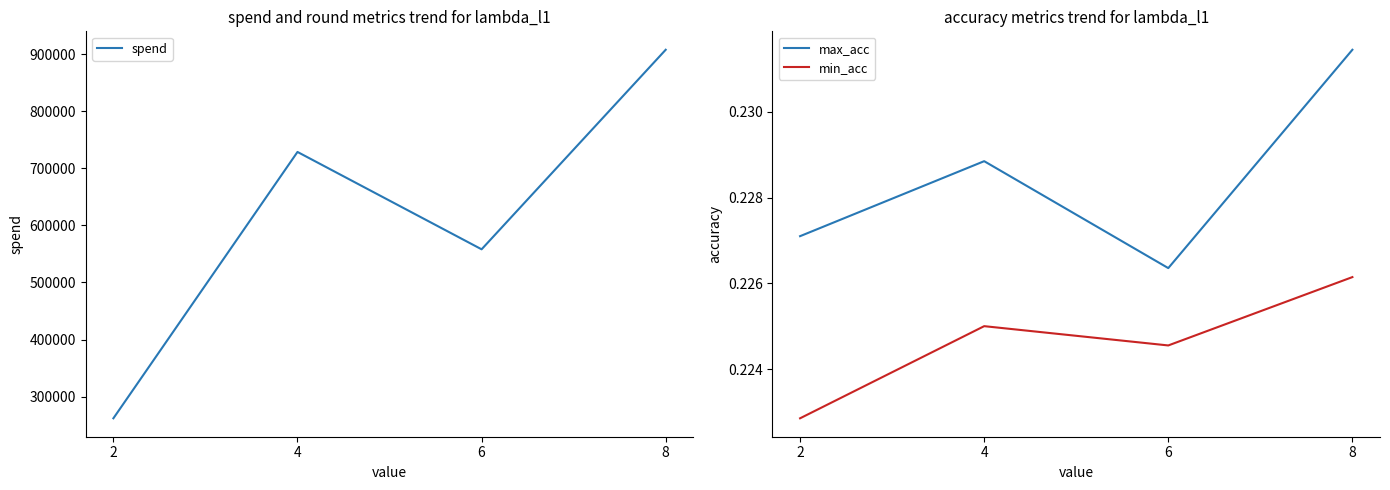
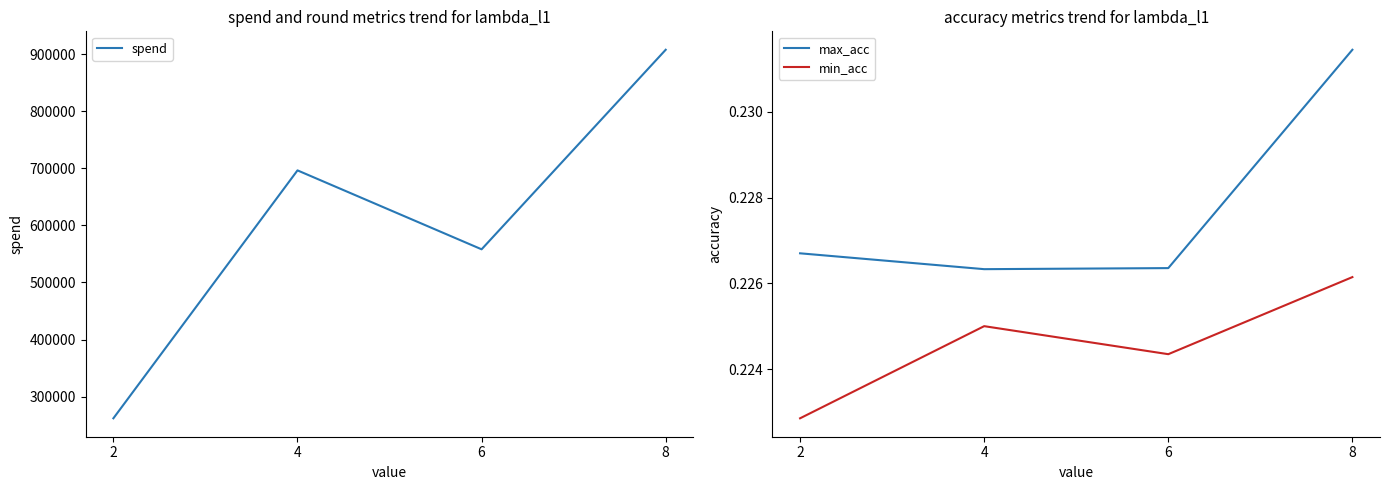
  {
    "spend and round metrics trend for lambda_l1": {
      "2": 260000,
-     "4": 730000,
+     "4": 700000,
      "6": 560000,
      "8": 910000
    },
    "accuracy metrics trend for lambda_l1": {
      "max_acc": {
-       "2": 0.2271,
-       "4": 0.2289,
+       "2": 0.2267,
+       "4": 0.2263,
        "6": 0.2264,
        "8": 0.2315
      },
      "min_acc": {
        "2": 0.2229,
        "4": 0.2250,
-       "6": 0.2246,
+       "6": 0.2243,
        "8": 0.2261
      }
    }
  }
